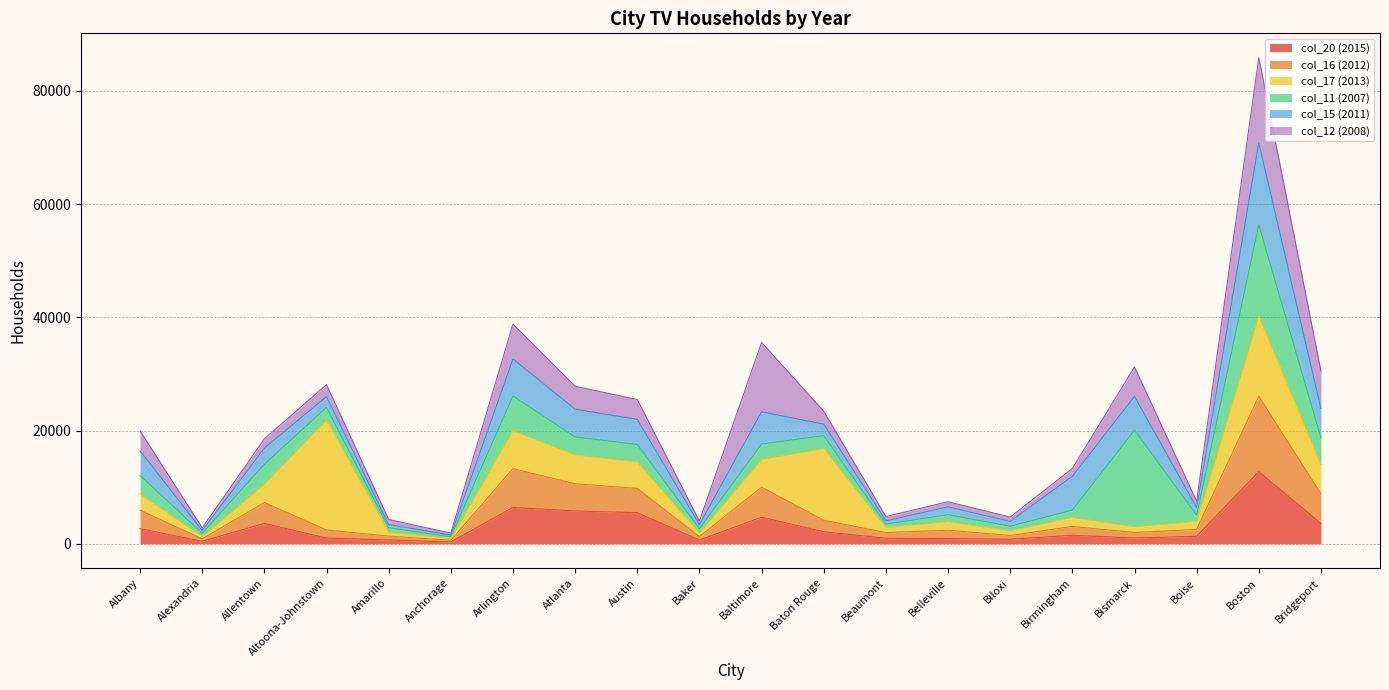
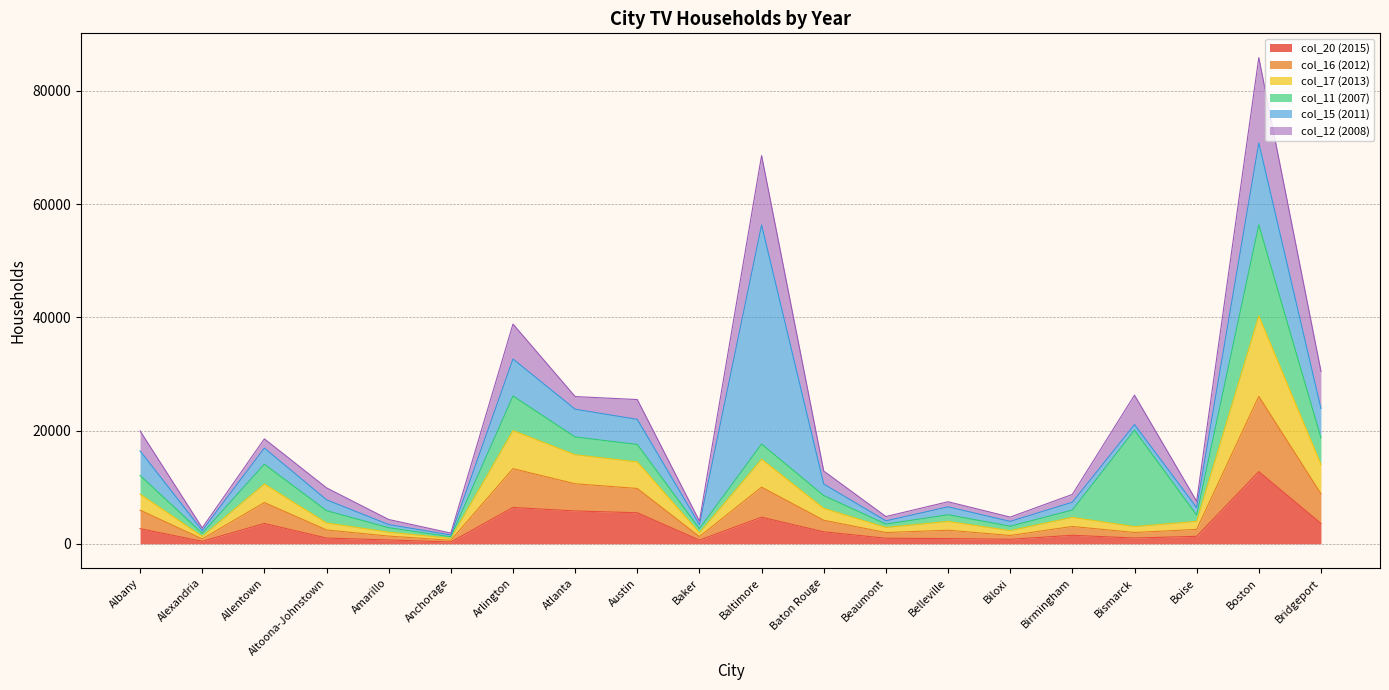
  {
    "col_17 (2013)": {
      "Albany": 3000,
      "Allentown": 3000,
-     "Altoona-Johnstown": 19000,
+     "Altoona-Johnstown": 1000,
      "Amarillo": 1000,
      "Arlington": 7000,
      "Atlanta": 5000,
      "Austin": 5000,
      "Baker": 1000,
      "Baltimore": 5000,
-     "Baton Rouge": 13000,
+     "Baton Rouge": 2000,
      "Beaumont": 1000,
      "Belleville": 2000,
      "Biloxi": 1000,
      "Birmingham": 2000,
      "Bismarck": 1000,
      "Boise": 1000,
      "Boston": 14000,
      "Bridgeport": 5000
    },
    "col_11 (2007)": {
      "Albany": 3000,
      "Alexandria": 1000,
      "Allentown": 3000,
      "Altoona-Johnstown": 2000,
      "Amarillo": 1000,
      "Arlington": 6000,
      "Atlanta": 3000,
      "Austin": 3000,
      "Baker": 1000,
      "Baltimore": 3000,
      "Baton Rouge": 2000,
      "Beaumont": 1000,
      "Belleville": 1000,
      "Biloxi": 1000,
      "Birmingham": 1000,
      "Bismarck": 17000,
      "Boise": 1000,
      "Boston": 16000,
      "Bridgeport": 5000
    },
    "col_15 (2011)": {
      "Albany": 4000,
      "Alexandria": 0,
      "Allentown": 3000,
      "Altoona-Johnstown": 2000,
      "Amarillo": 1000,
      "Arlington": 7000,
      "Atlanta": 5000,
      "Austin": 4000,
      "Baker": 1000,
-     "Baltimore": 6000,
+     "Baltimore": 39000,
      "Baton Rouge": 2000,
      "Beaumont": 1000,
      "Belleville": 1000,
      "Biloxi": 1000,
-     "Birmingham": 6000,
-     "Bismarck": 6000,
+     "Birmingham": 1000,
+     "Bismarck": 1000,
      "Boise": 1000,
      "Boston": 14000,
      "Bridgeport": 5000
    },
    "col_12 (2008)": {
      "Albany": 4000,
      "Alexandria": 0,
      "Allentown": 2000,
      "Altoona-Johnstown": 2000,
      "Amarillo": 1000,
      "Arlington": 6000,
-     "Atlanta": 4000,
+     "Atlanta": 2000,
      "Austin": 3000,
      "Baker": 1000,
      "Baltimore": 12000,
      "Baton Rouge": 2000,
      "Beaumont": 1000,
      "Belleville": 1000,
      "Biloxi": 1000,
      "Birmingham": 1000,
      "Bismarck": 5000,
      "Boise": 1000,
      "Boston": 15000,
      "Bridgeport": 7000
    }
  }
